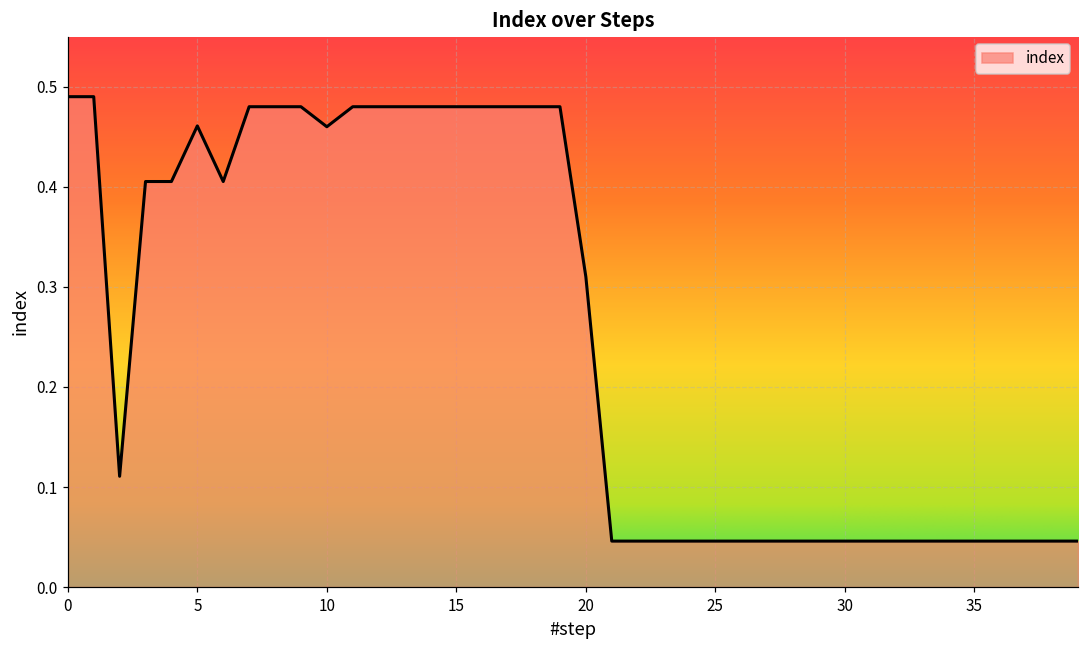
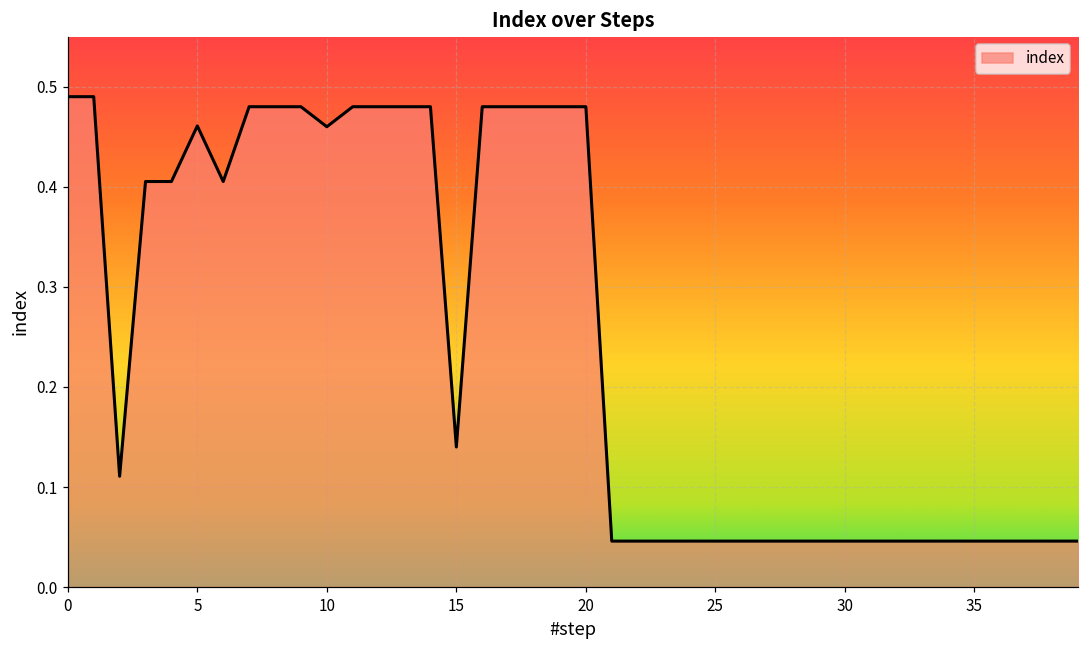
  {
    "0": 0.49,
    "5": 0.46,
    "10": 0.46,
-   "15": 0.48,
-   "20": 0.31,
+   "15": 0.14,
+   "20": 0.48,
    "25": 0.05,
    "30": 0.05,
    "35": 0.05
  }
